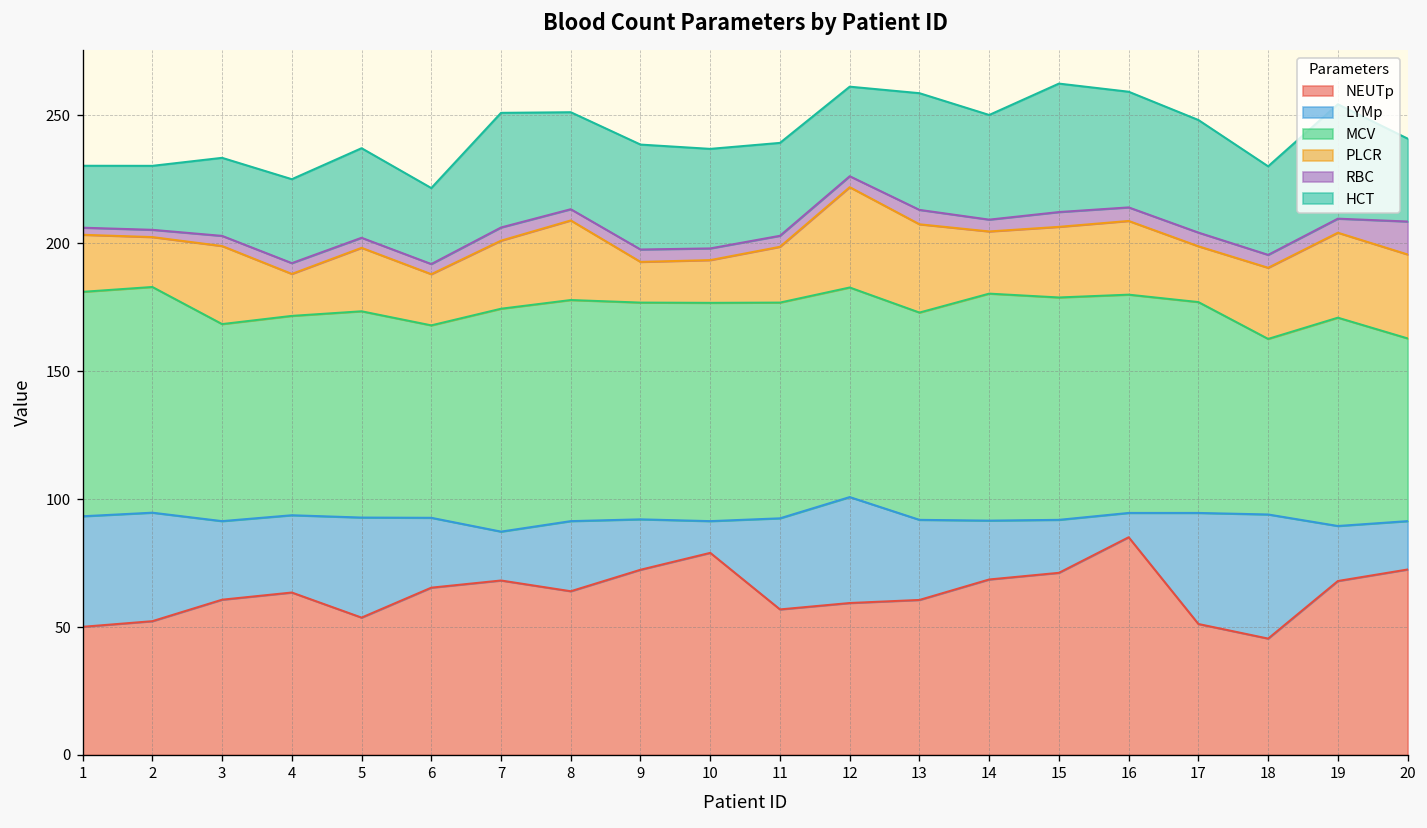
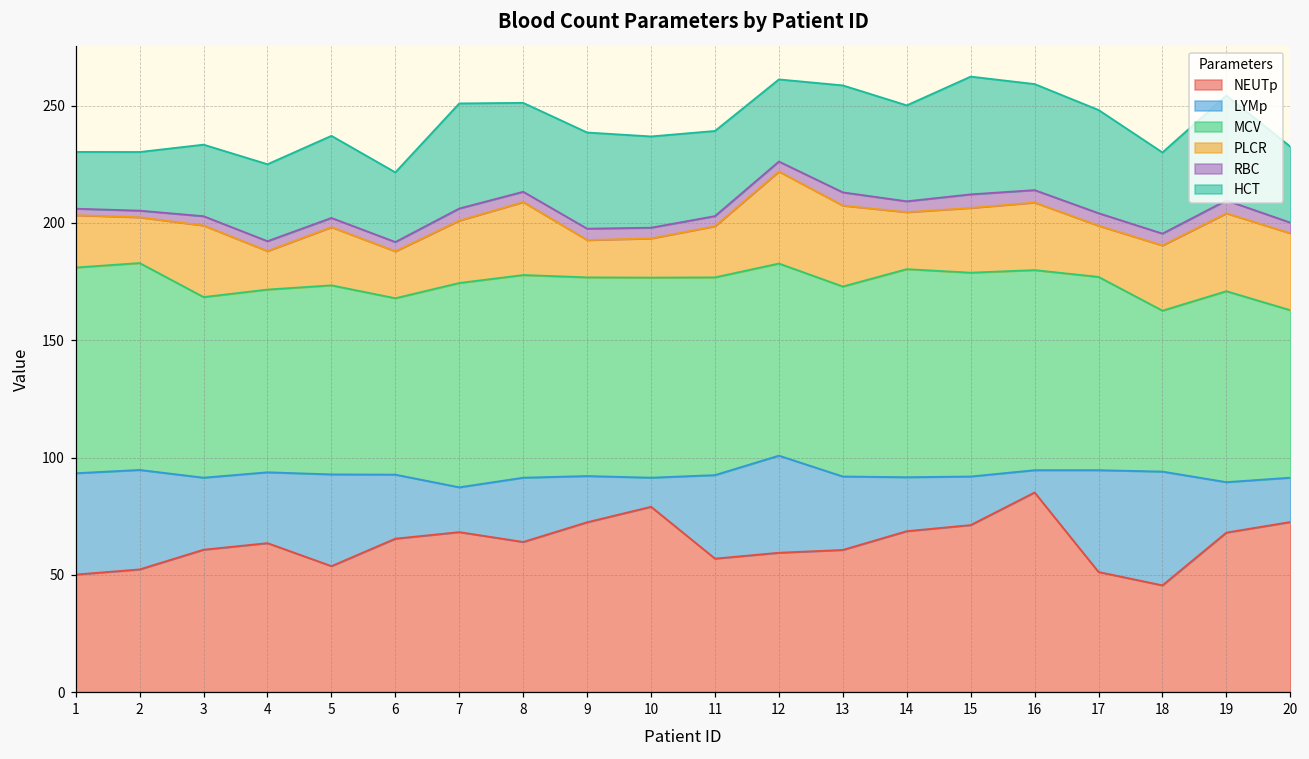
  {
    "NEUTp": {
      "1": 50,
      "2": 52,
      "3": 61,
      "4": 64,
      "5": 54,
      "6": 65,
      "7": 68,
      "8": 64,
      "9": 72,
      "10": 79,
      "11": 57,
      "12": 59,
      "13": 61,
      "14": 69,
      "15": 71,
      "16": 85,
      "17": 51,
      "18": 46,
      "19": 68,
      "20": 73
    },
    "LYMp": {
      "1": 43,
      "2": 42,
      "3": 31,
      "4": 30,
      "5": 39,
      "6": 27,
      "7": 19,
      "8": 27,
      "9": 20,
      "10": 12,
      "11": 36,
      "12": 41,
      "13": 31,
      "14": 23,
      "15": 21,
      "16": 10,
      "17": 43,
      "18": 49,
      "19": 22,
      "20": 19
    },
    "PLCR": {
      "1": 22,
      "2": 20,
      "3": 31,
      "4": 16,
      "5": 25,
      "6": 20,
      "7": 27,
      "8": 31,
      "9": 16,
      "10": 17,
      "11": 22,
      "12": 39,
      "13": 35,
      "14": 24,
      "15": 28,
      "16": 29,
      "17": 22,
      "18": 28,
      "19": 33,
      "20": 33
    },
    "RBC": {
      "1": 3,
      "2": 3,
      "3": 4,
      "4": 4,
      "5": 4,
      "6": 4,
      "7": 5,
      "8": 4,
      "9": 5,
      "10": 5,
      "11": 4,
      "12": 4,
      "13": 6,
      "14": 5,
      "15": 6,
      "16": 5,
      "17": 5,
      "18": 5,
-     "20": 13
+     "20": 5
    }
  }
